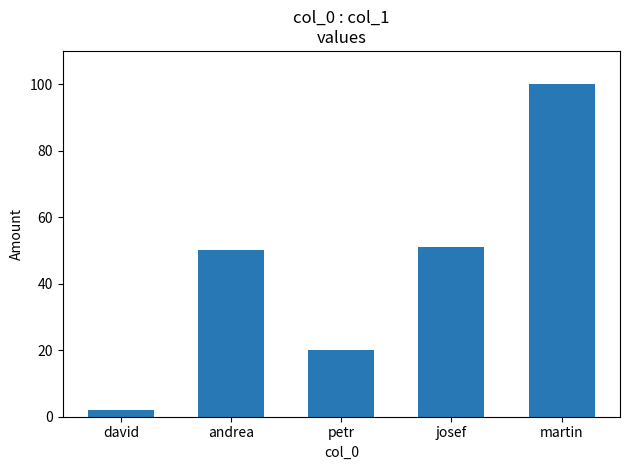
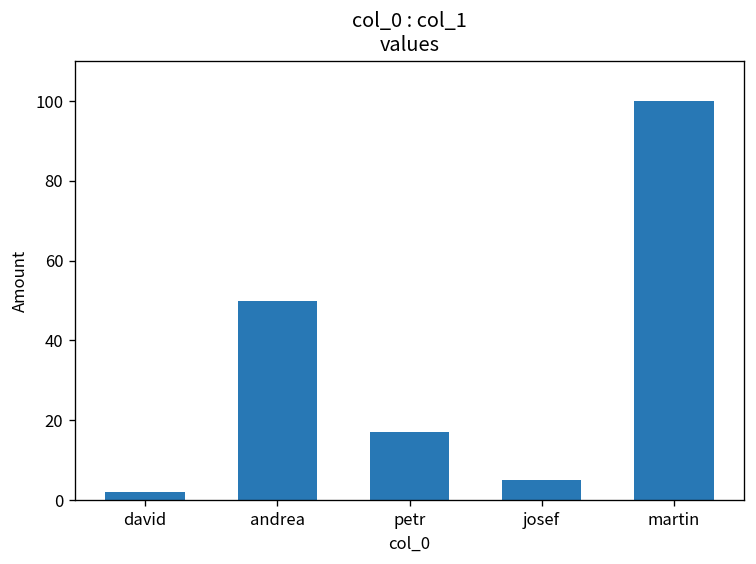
  {
    "david": 2,
    "andrea": 50,
-   "petr": 20,
-   "josef": 51,
+   "petr": 17,
+   "josef": 5,
    "martin": 100
  }
